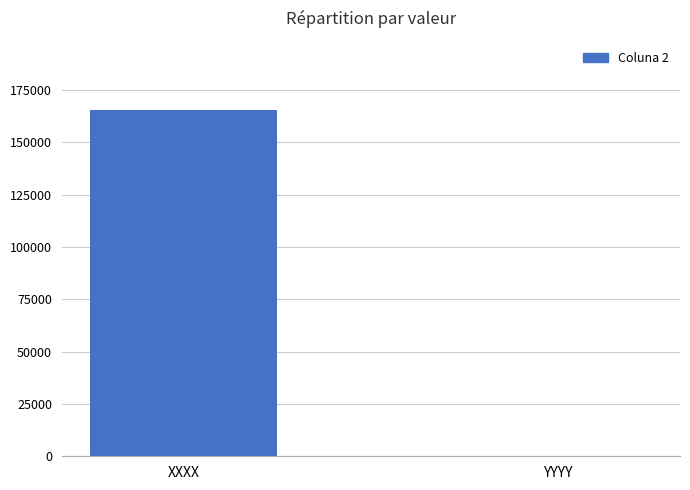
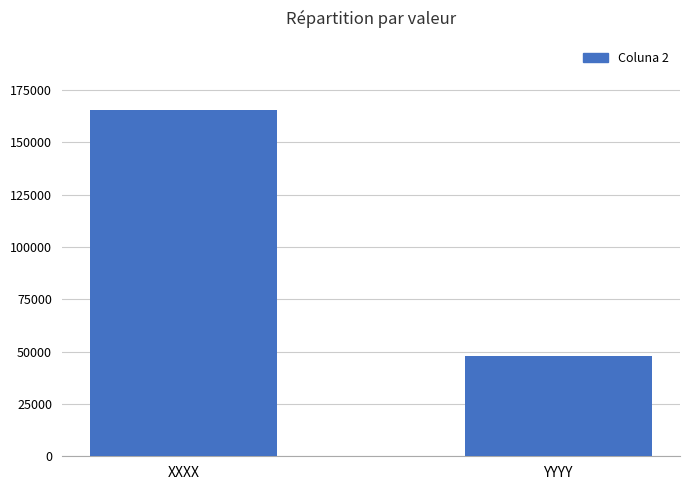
  {
    "XXXX": 165000,
-   "YYYY": 0
+   "YYYY": 48000
  }
